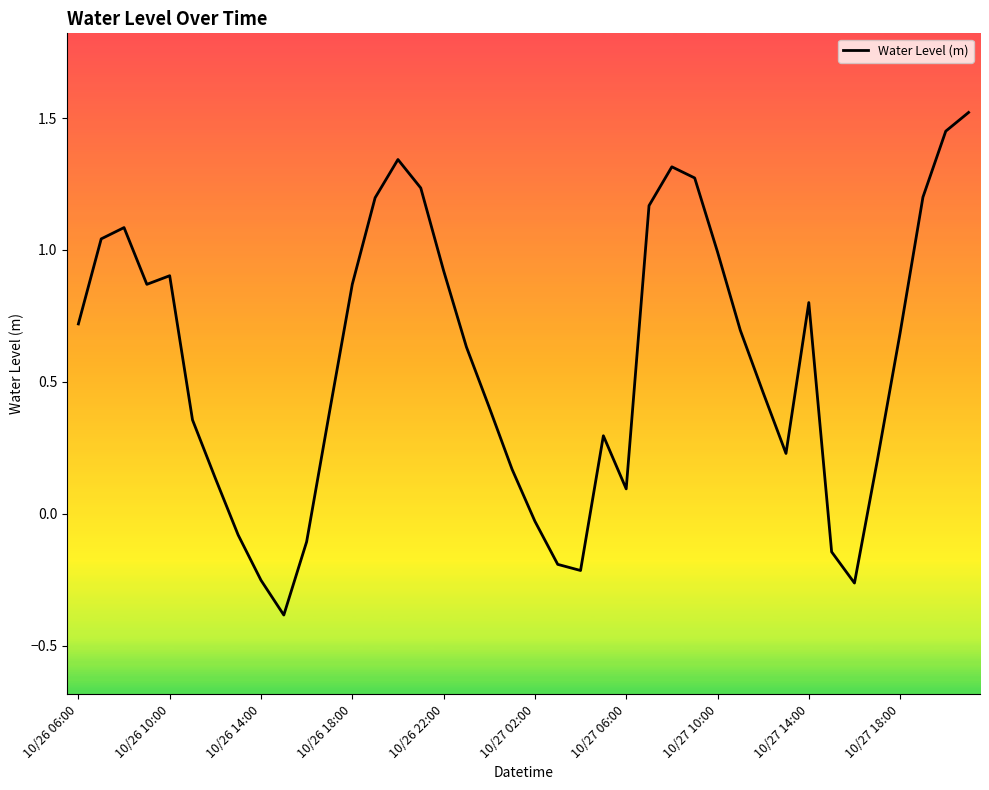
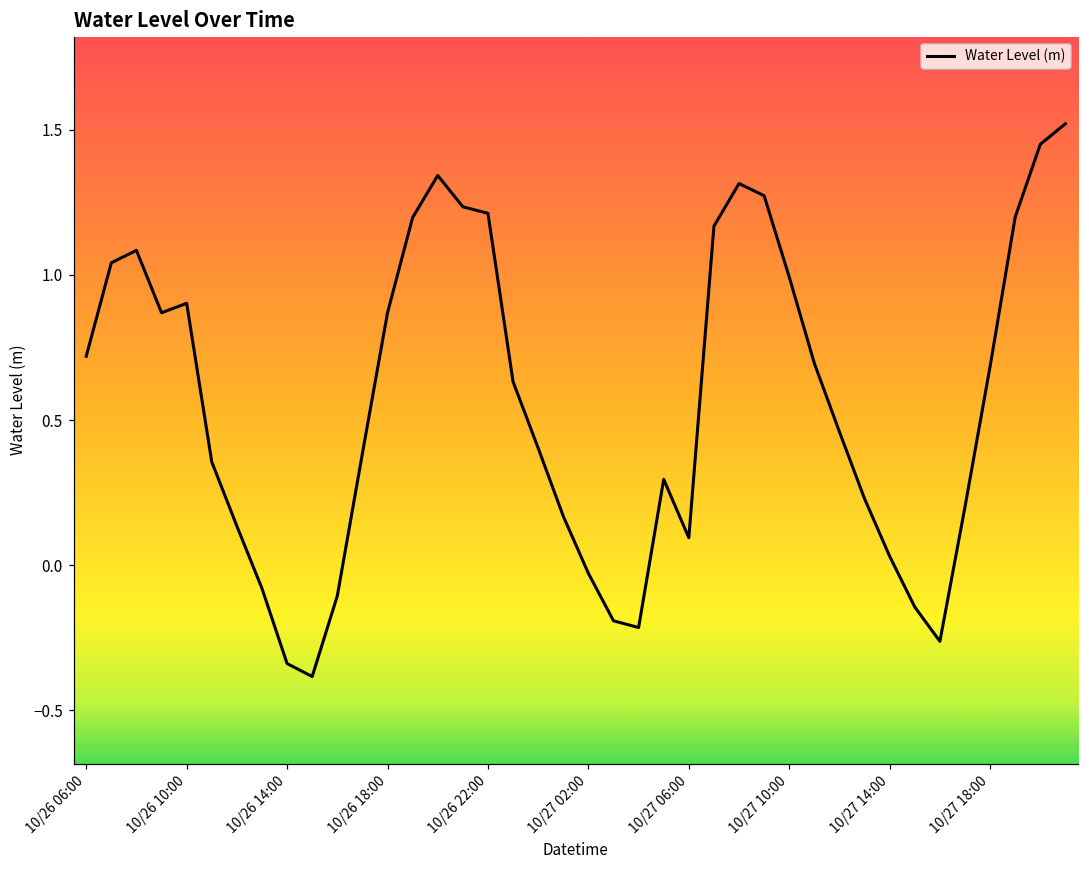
  {
    "10/26 06:00": 0.72,
    "10/26 10:00": 0.90,
-   "10/26 14:00": -0.25,
+   "10/26 14:00": -0.34,
    "10/26 18:00": 0.87,
-   "10/26 22:00": 0.92,
+   "10/26 22:00": 1.21,
    "10/27 02:00": -0.03,
    "10/27 06:00": 0.09,
    "10/27 10:00": 0.99,
-   "10/27 14:00": 0.80,
+   "10/27 14:00": 0.03,
    "10/27 18:00": 0.69
  }
